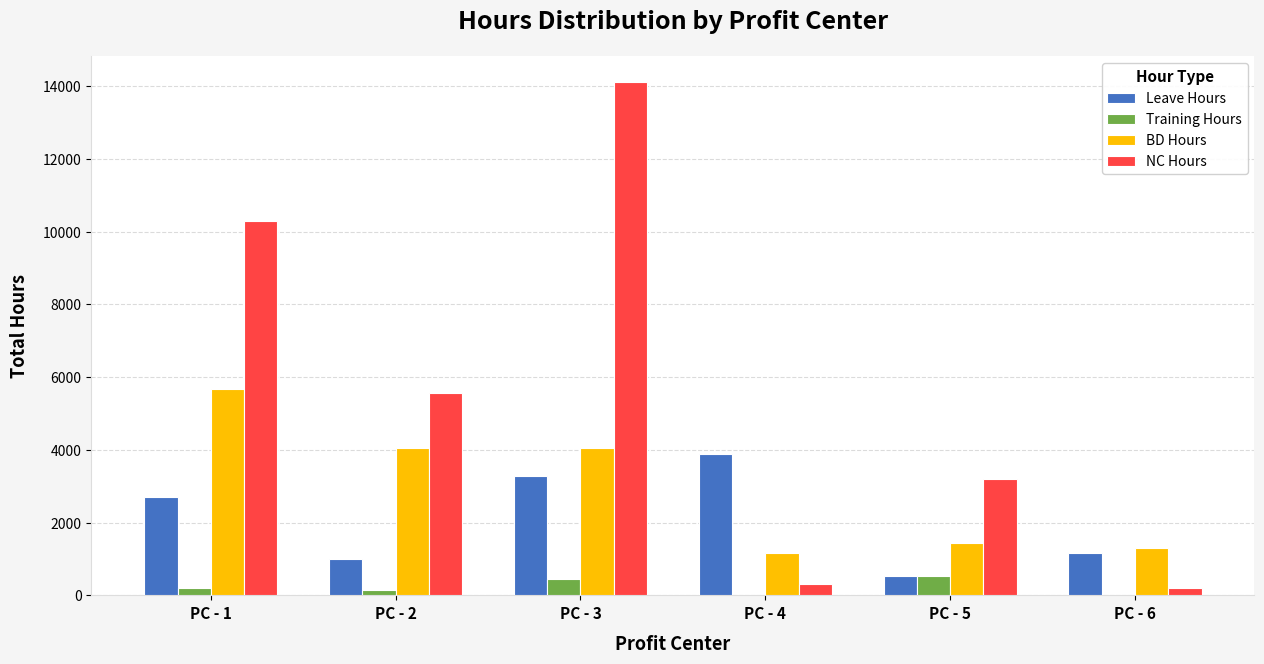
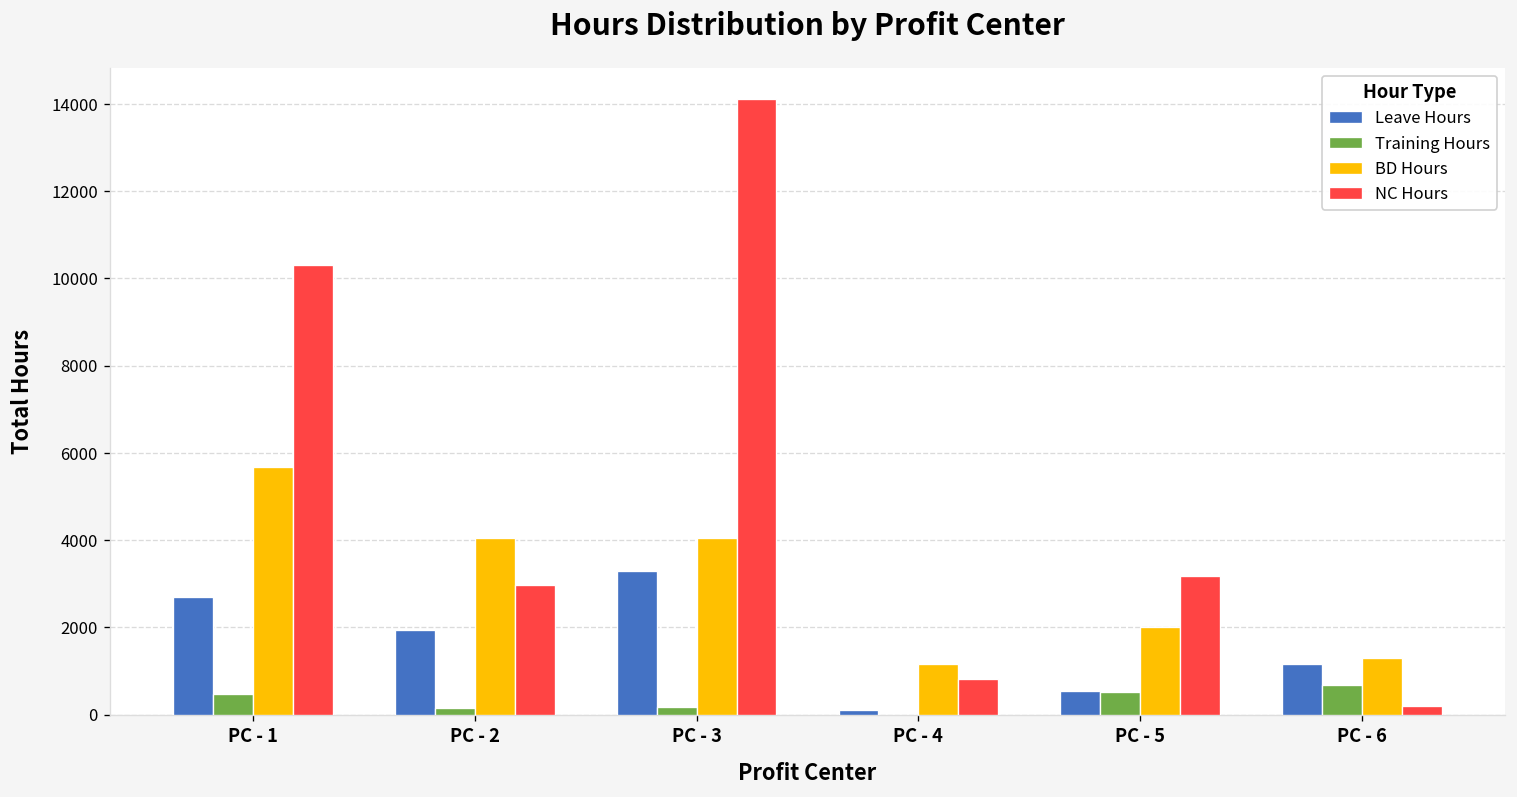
  {
    "Leave Hours": {
      "PC - 1": 2700,
-     "PC - 2": 1000,
+     "PC - 2": 1900,
      "PC - 3": 3300,
-     "PC - 4": 3900,
+     "PC - 4": 100,
      "PC - 5": 500,
      "PC - 6": 1200
    },
    "Training Hours": {
-     "PC - 1": 200,
+     "PC - 1": 500,
      "PC - 2": 100,
-     "PC - 3": 400,
+     "PC - 3": 200,
      "PC - 5": 500,
-     "PC - 6": 0
+     "PC - 6": 700
    },
    "BD Hours": {
      "PC - 1": 5700,
      "PC - 2": 4000,
      "PC - 3": 4100,
      "PC - 4": 1200,
-     "PC - 5": 1400,
+     "PC - 5": 2000,
      "PC - 6": 1300
    },
    "NC Hours": {
      "PC - 1": 10300,
-     "PC - 2": 5600,
+     "PC - 2": 3000,
      "PC - 3": 14100,
-     "PC - 4": 300,
+     "PC - 4": 800,
      "PC - 5": 3200,
      "PC - 6": 200
    }
  }
